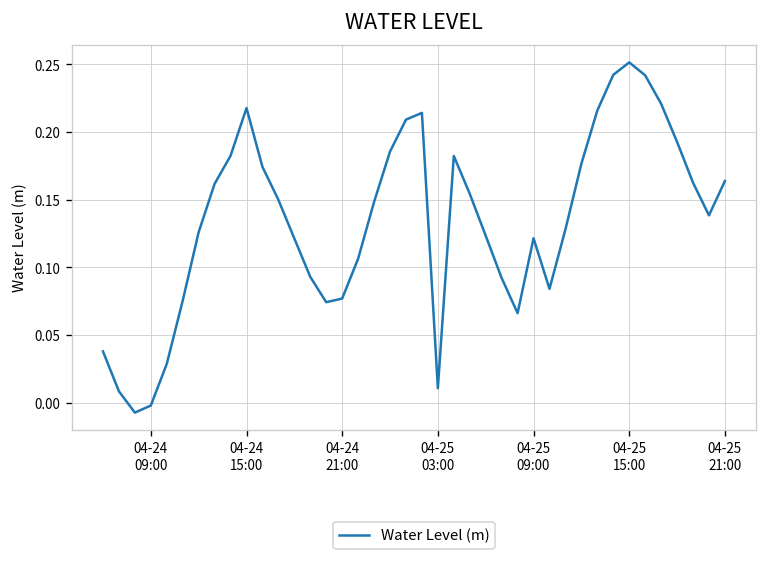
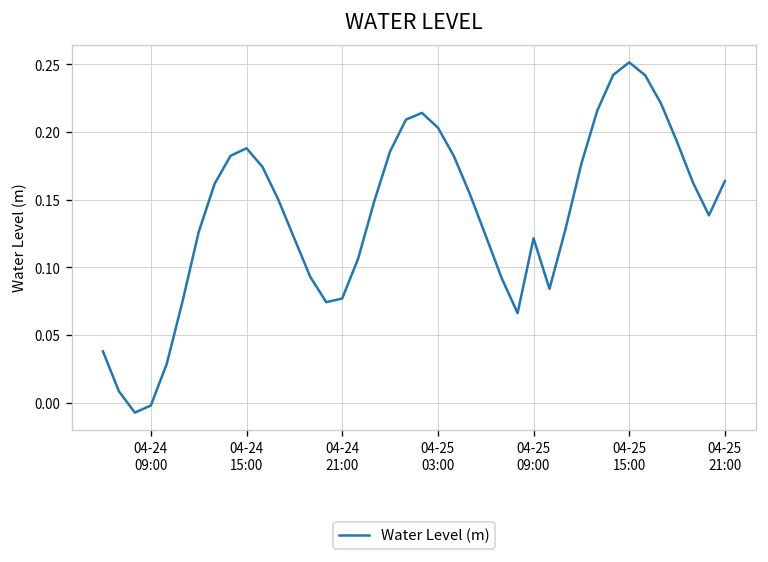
  {
    "04-24 09:00": -0.002,
-   "04-24 15:00": 0.218,
+   "04-24 15:00": 0.188,
    "04-24 21:00": 0.077,
-   "04-25 03:00": 0.011,
+   "04-25 03:00": 0.203,
    "04-25 09:00": 0.122,
    "04-25 15:00": 0.252,
    "04-25 21:00": 0.164
  }
